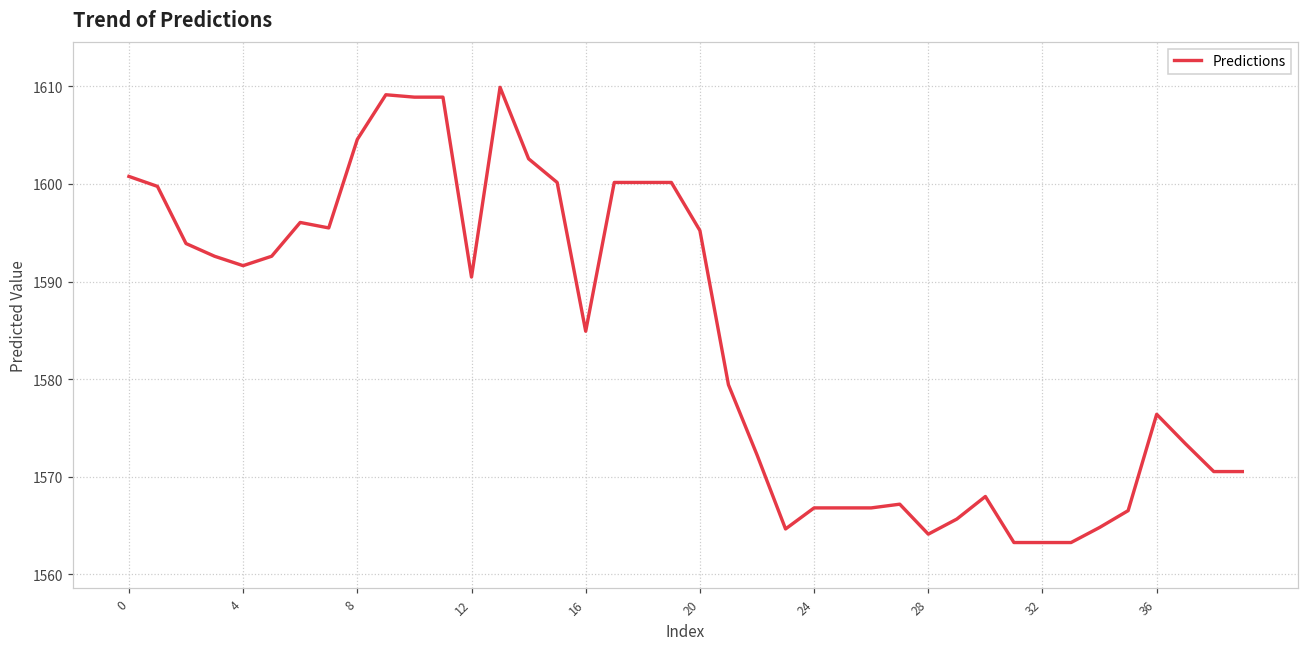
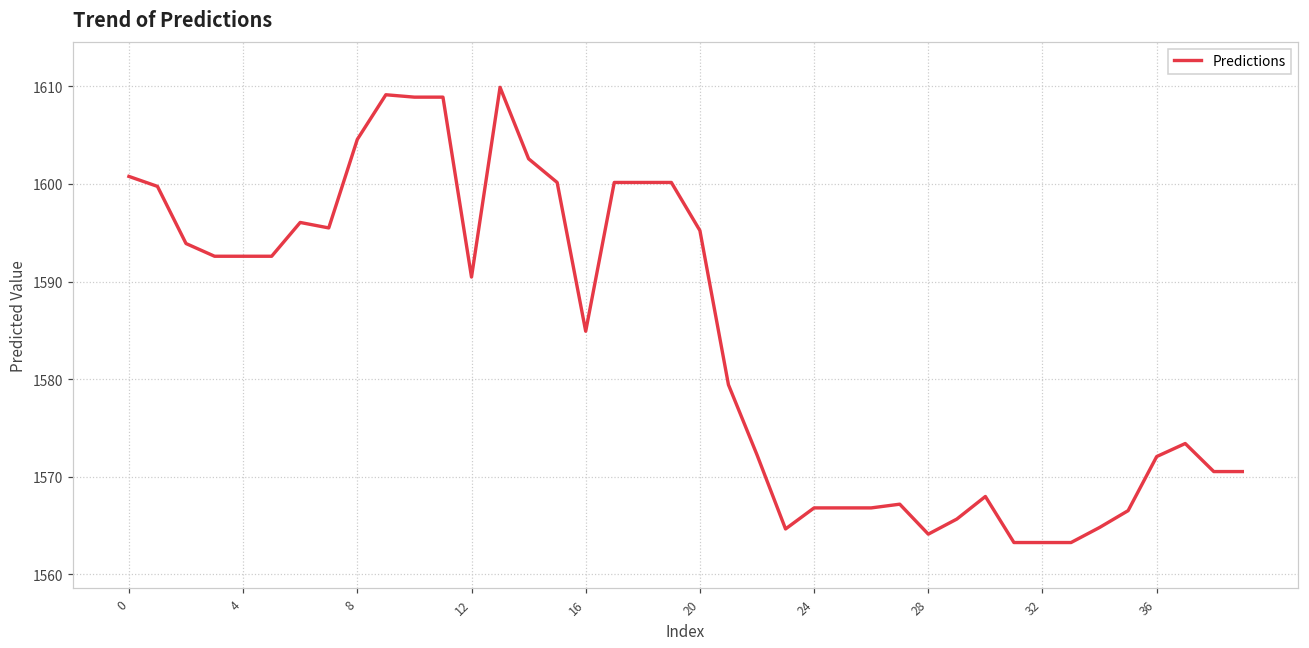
  {
    "0": 1601,
-   "4": 1592,
+   "4": 1593,
    "8": 1605,
    "12": 1590,
    "16": 1585,
    "20": 1595,
    "24": 1567,
    "28": 1564,
    "32": 1563,
-   "36": 1576
+   "36": 1572
  }
